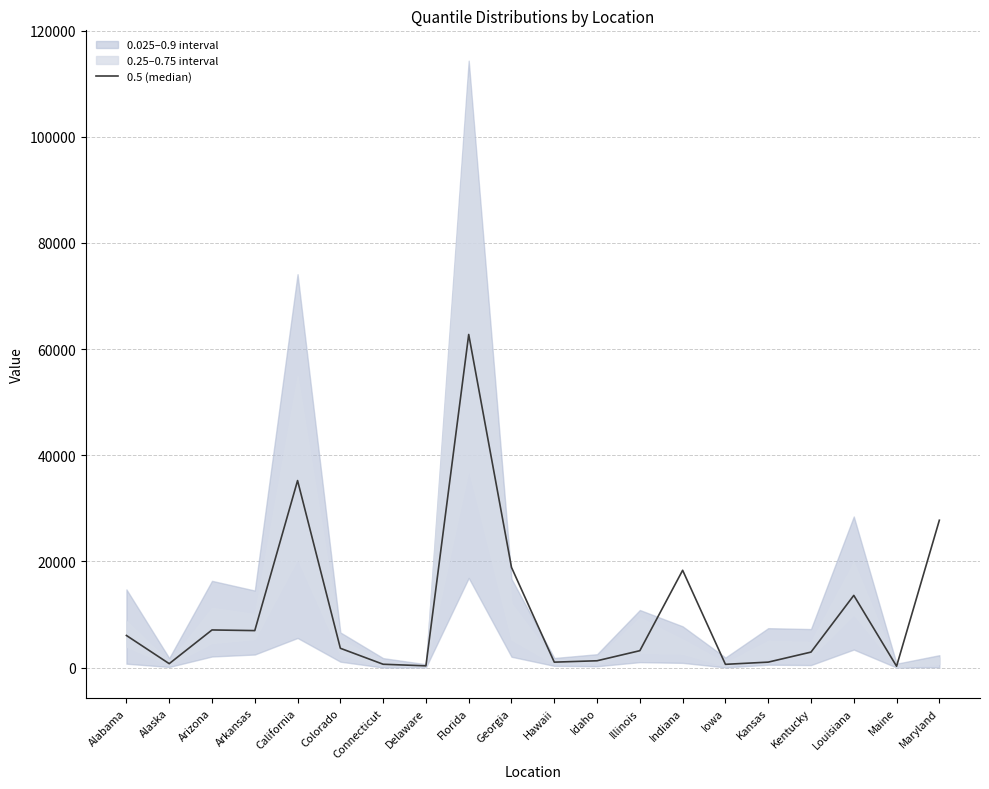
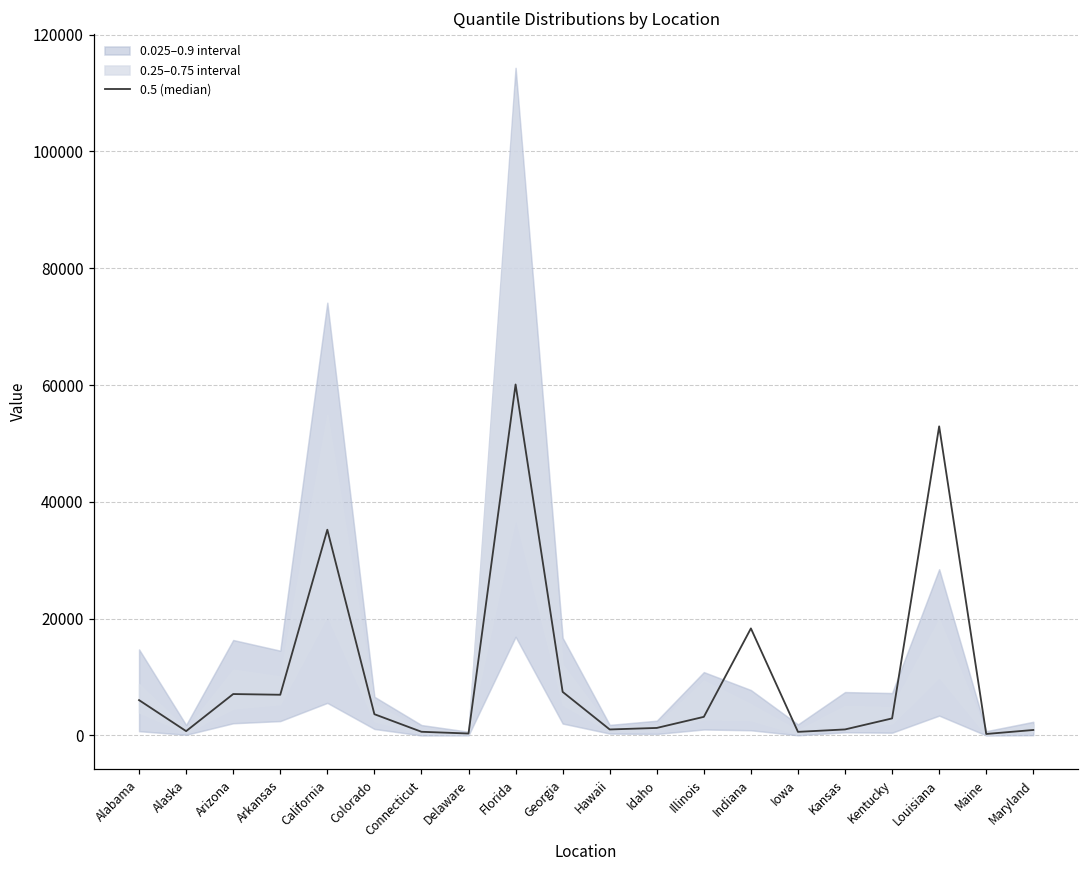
  {
    "0.5 (median)": {
      "Alabama": 6000,
      "Arizona": 7000,
      "Arkansas": 7000,
      "California": 35000,
      "Colorado": 4000,
-     "Florida": 63000,
-     "Georgia": 19000,
+     "Florida": 60000,
+     "Georgia": 7000,
      "Idaho": 1000,
      "Illinois": 3000,
      "Indiana": 18000,
      "Kansas": 1000,
      "Kentucky": 3000,
-     "Louisiana": 14000,
-     "Maryland": 28000
+     "Louisiana": 53000,
+     "Maryland": 1000
    }
  }
